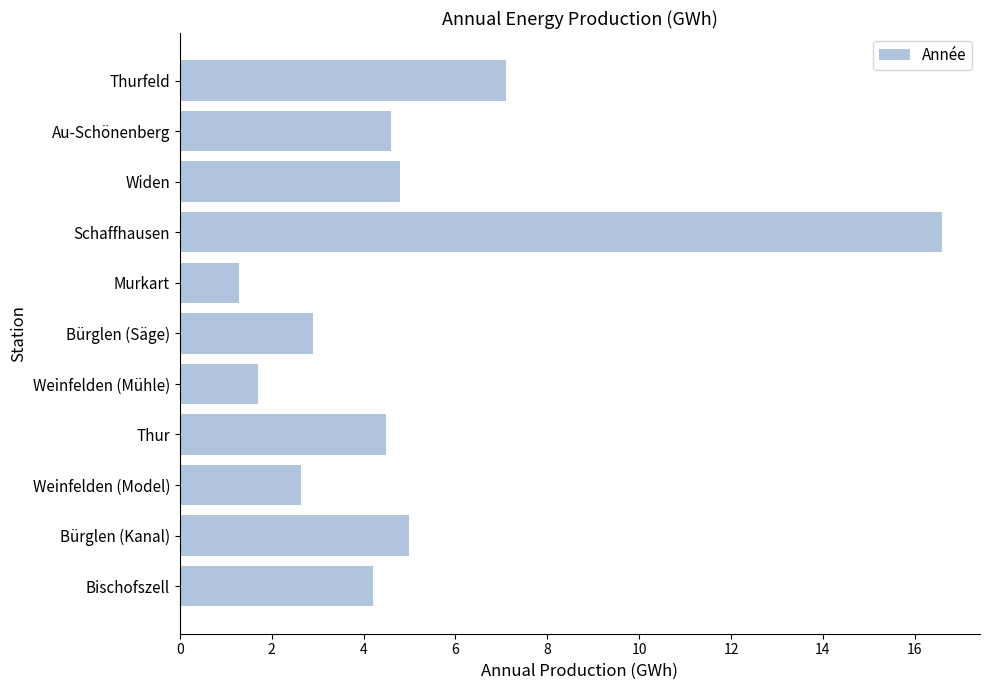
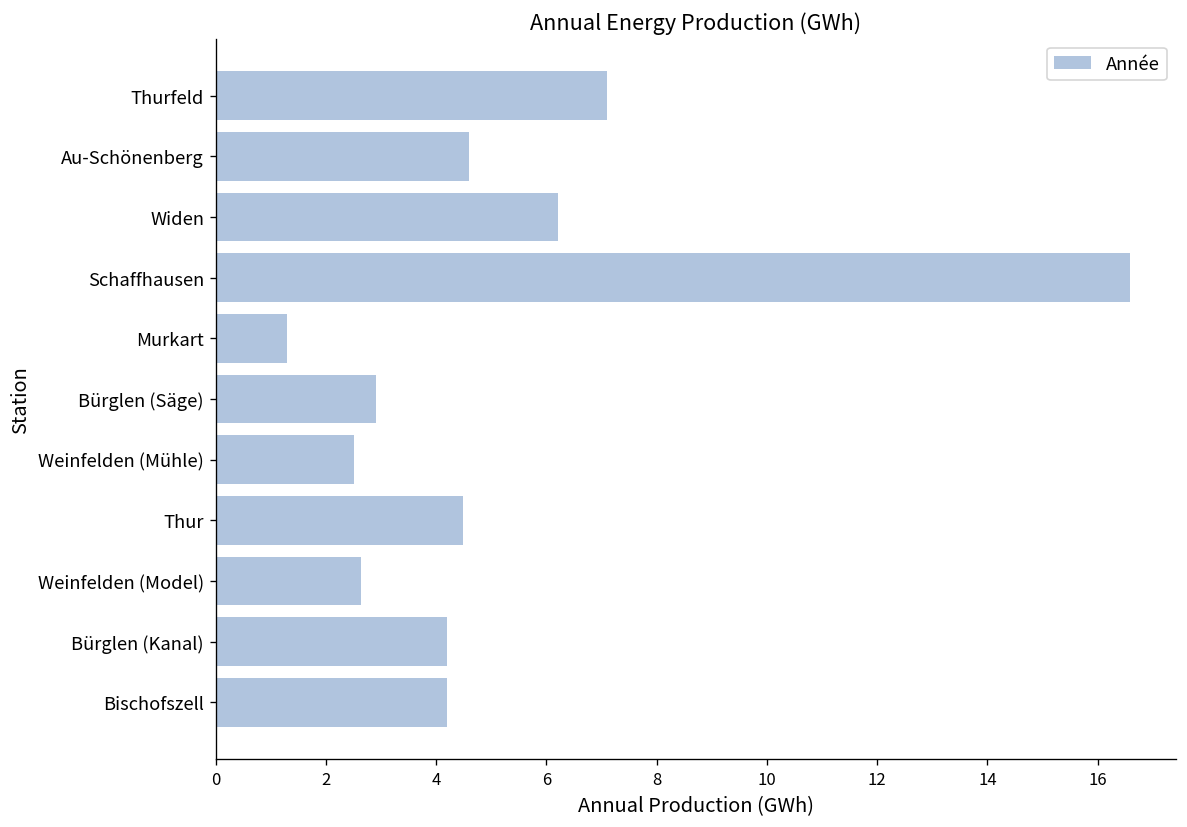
  {
    "Thurfeld": 7.1,
    "Au-Schönenberg": 4.6,
-   "Widen": 4.8,
+   "Widen": 6.2,
    "Schaffhausen": 16.6,
    "Murkart": 1.3,
    "Bürglen (Säge)": 2.9,
-   "Weinfelden (Mühle)": 1.7,
+   "Weinfelden (Mühle)": 2.5,
    "Thur": 4.5,
    "Weinfelden (Model)": 2.6,
-   "Bürglen (Kanal)": 5.0,
+   "Bürglen (Kanal)": 4.2,
    "Bischofszell": 4.2
  }
